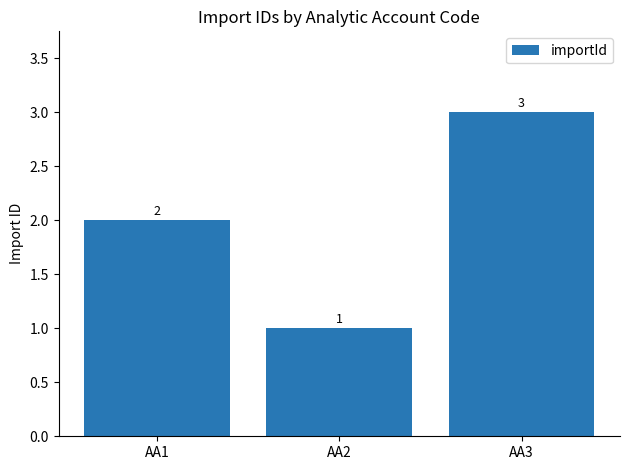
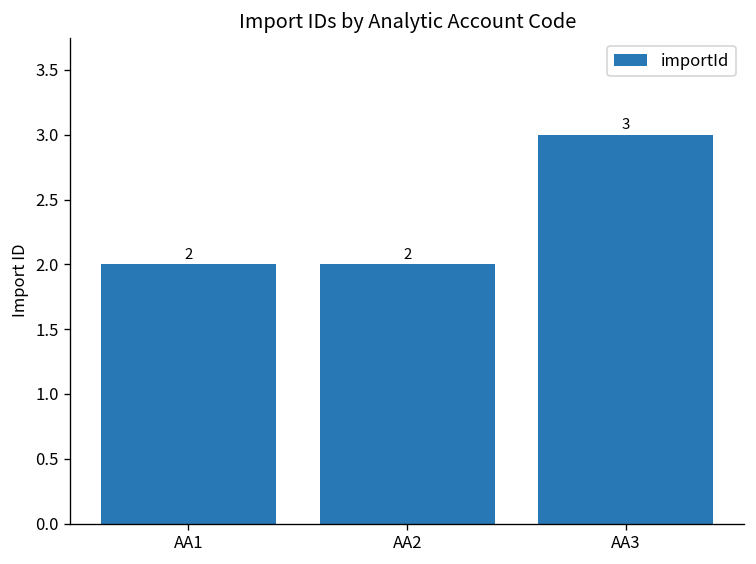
  {
    "AA1": 2,
-   "AA2": 1,
+   "AA2": 2,
    "AA3": 3
  }
